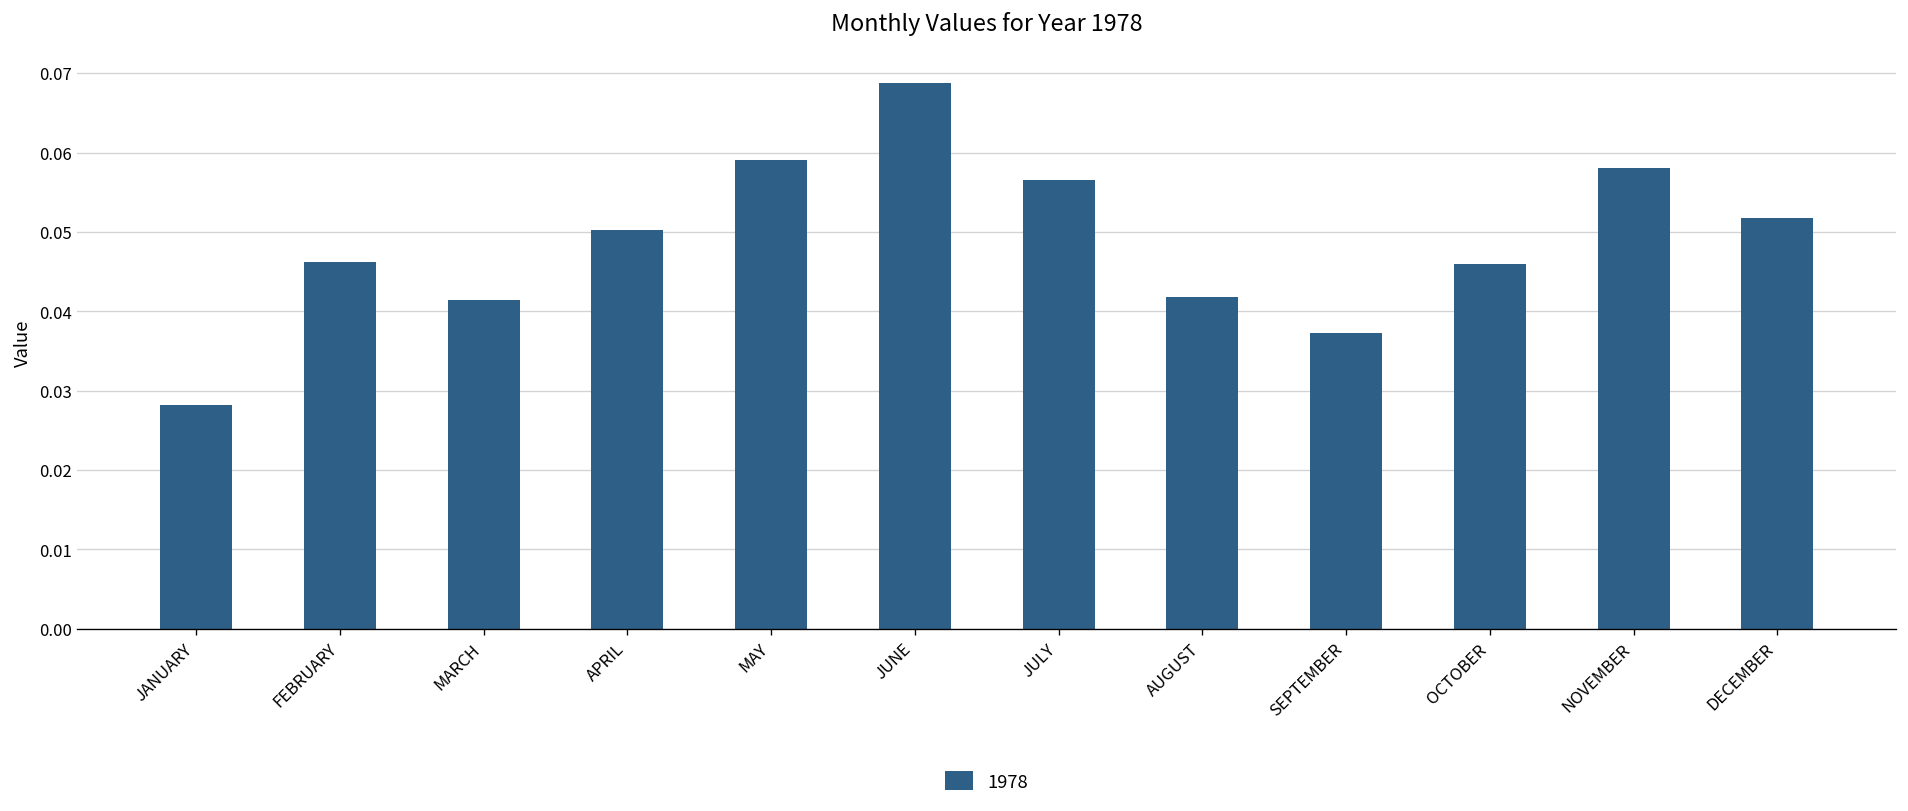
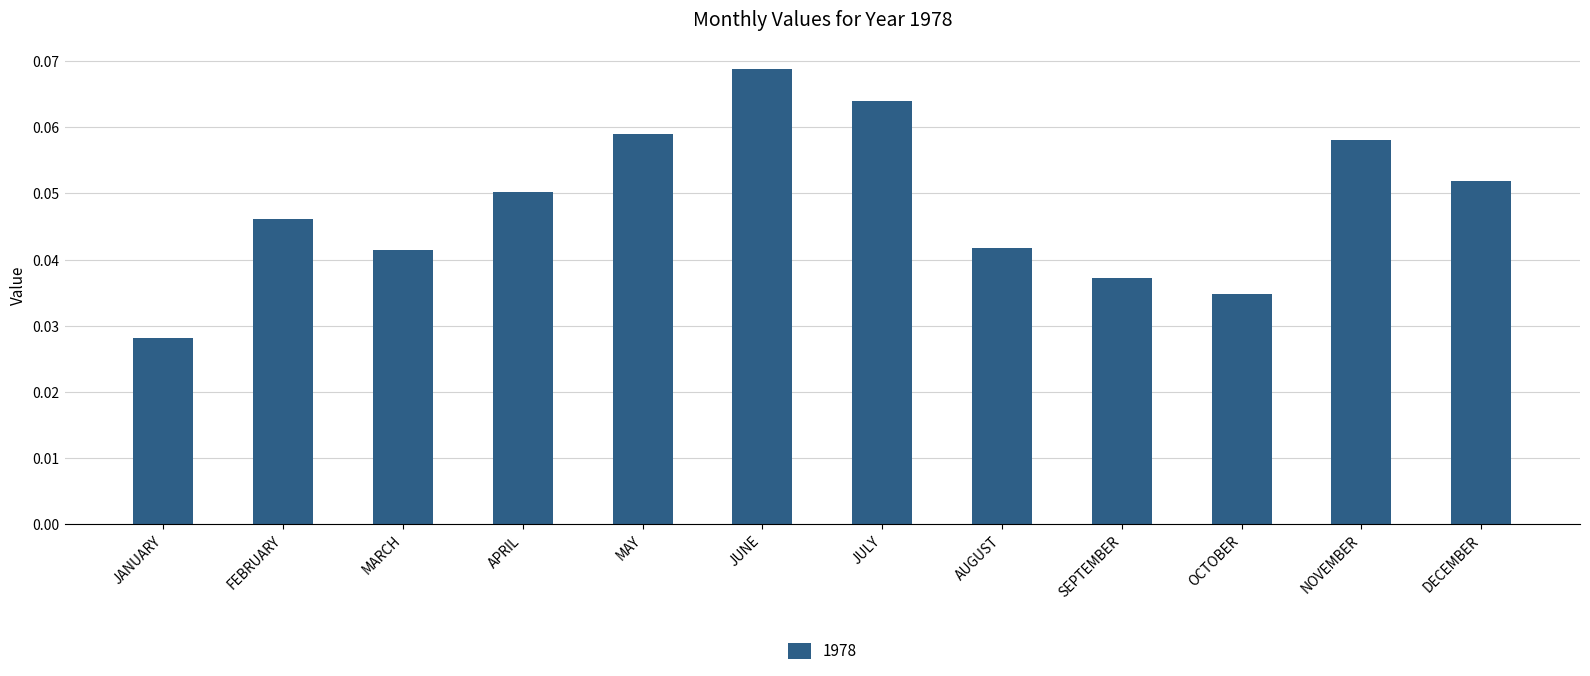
  {
    "JANUARY": 0.028,
    "FEBRUARY": 0.046,
    "MARCH": 0.041,
    "APRIL": 0.050,
    "MAY": 0.059,
    "JUNE": 0.069,
-   "JULY": 0.057,
+   "JULY": 0.064,
    "AUGUST": 0.042,
    "SEPTEMBER": 0.037,
-   "OCTOBER": 0.046,
+   "OCTOBER": 0.035,
    "NOVEMBER": 0.058,
    "DECEMBER": 0.052
  }
